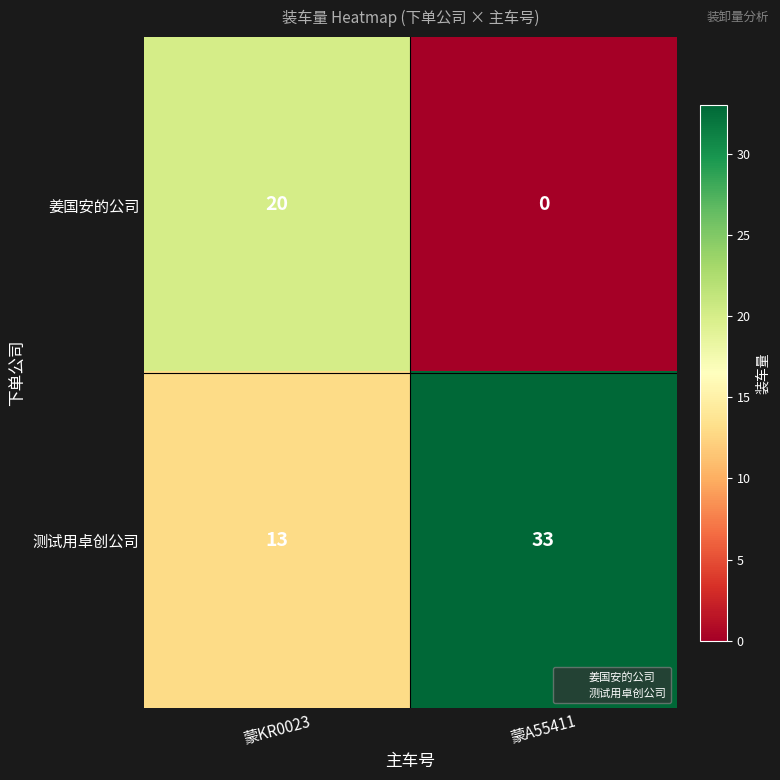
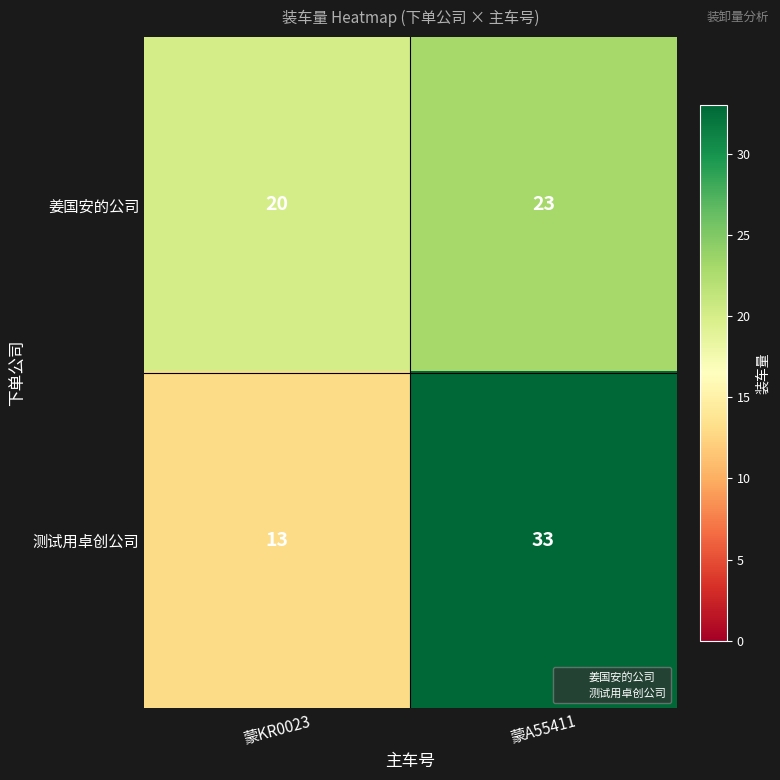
  {
    "姜国安的公司": {
      "蒙KR0023": 20,
-     "蒙A55411": 0
+     "蒙A55411": 23
    },
    "测试用卓创公司": {
      "蒙KR0023": 13,
      "蒙A55411": 33
    }
  }
